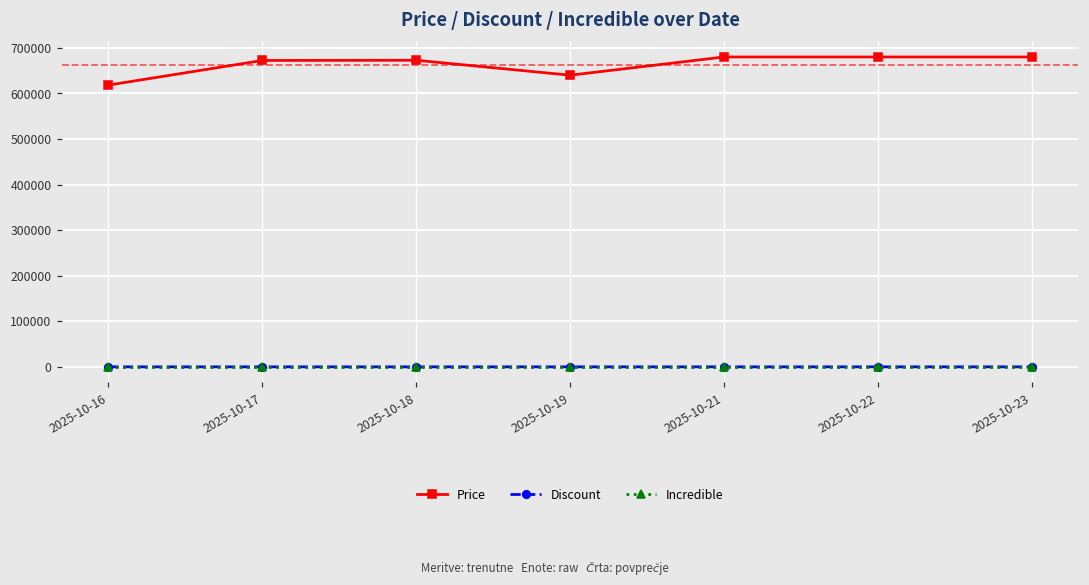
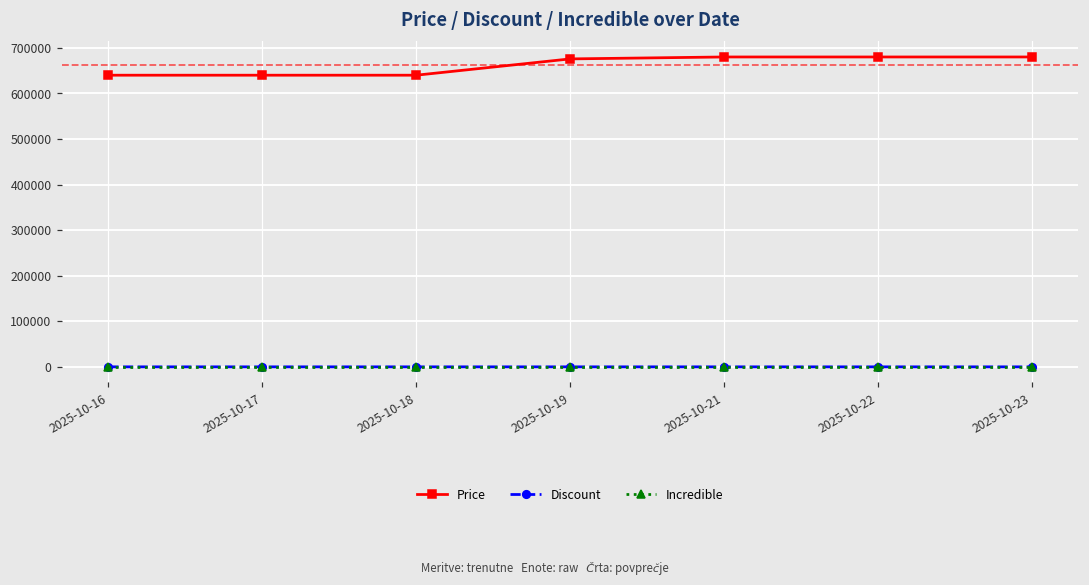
  {
    "Price": {
-     "2025-10-16": 620000,
-     "2025-10-17": 670000,
-     "2025-10-18": 670000,
-     "2025-10-19": 640000,
+     "2025-10-16": 640000,
+     "2025-10-17": 640000,
+     "2025-10-18": 640000,
+     "2025-10-19": 680000,
      "2025-10-21": 680000,
      "2025-10-22": 680000,
      "2025-10-23": 680000
    },
    "Incredible": {
      "2025-10-16": 0,
      "2025-10-17": 0,
      "2025-10-18": 0,
      "2025-10-19": 0,
      "2025-10-21": 0,
      "2025-10-22": 0,
      "2025-10-23": 0
    }
  }
